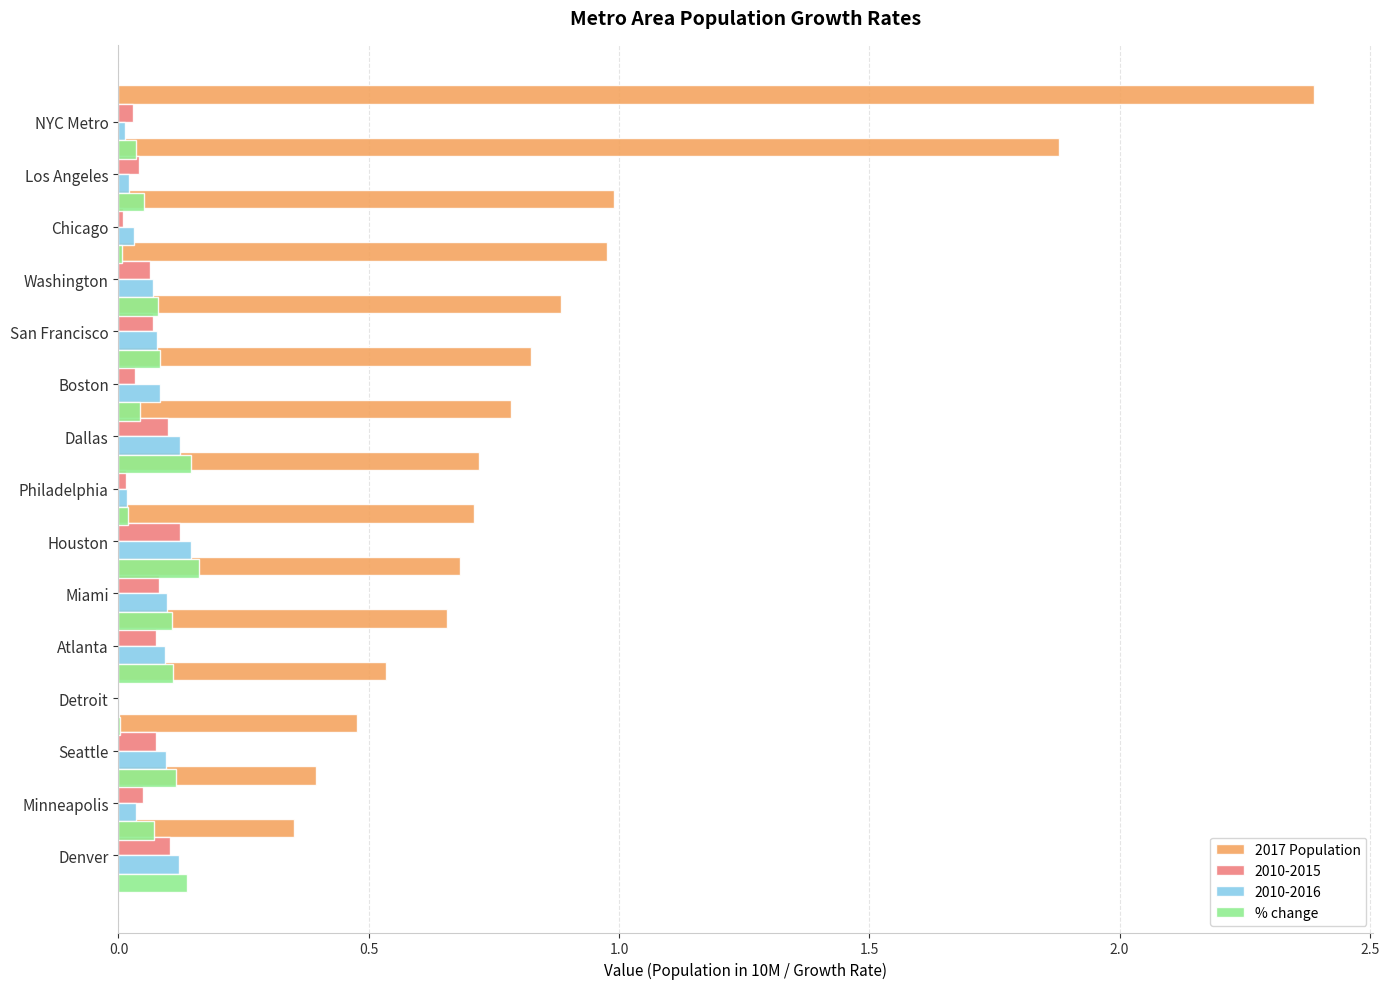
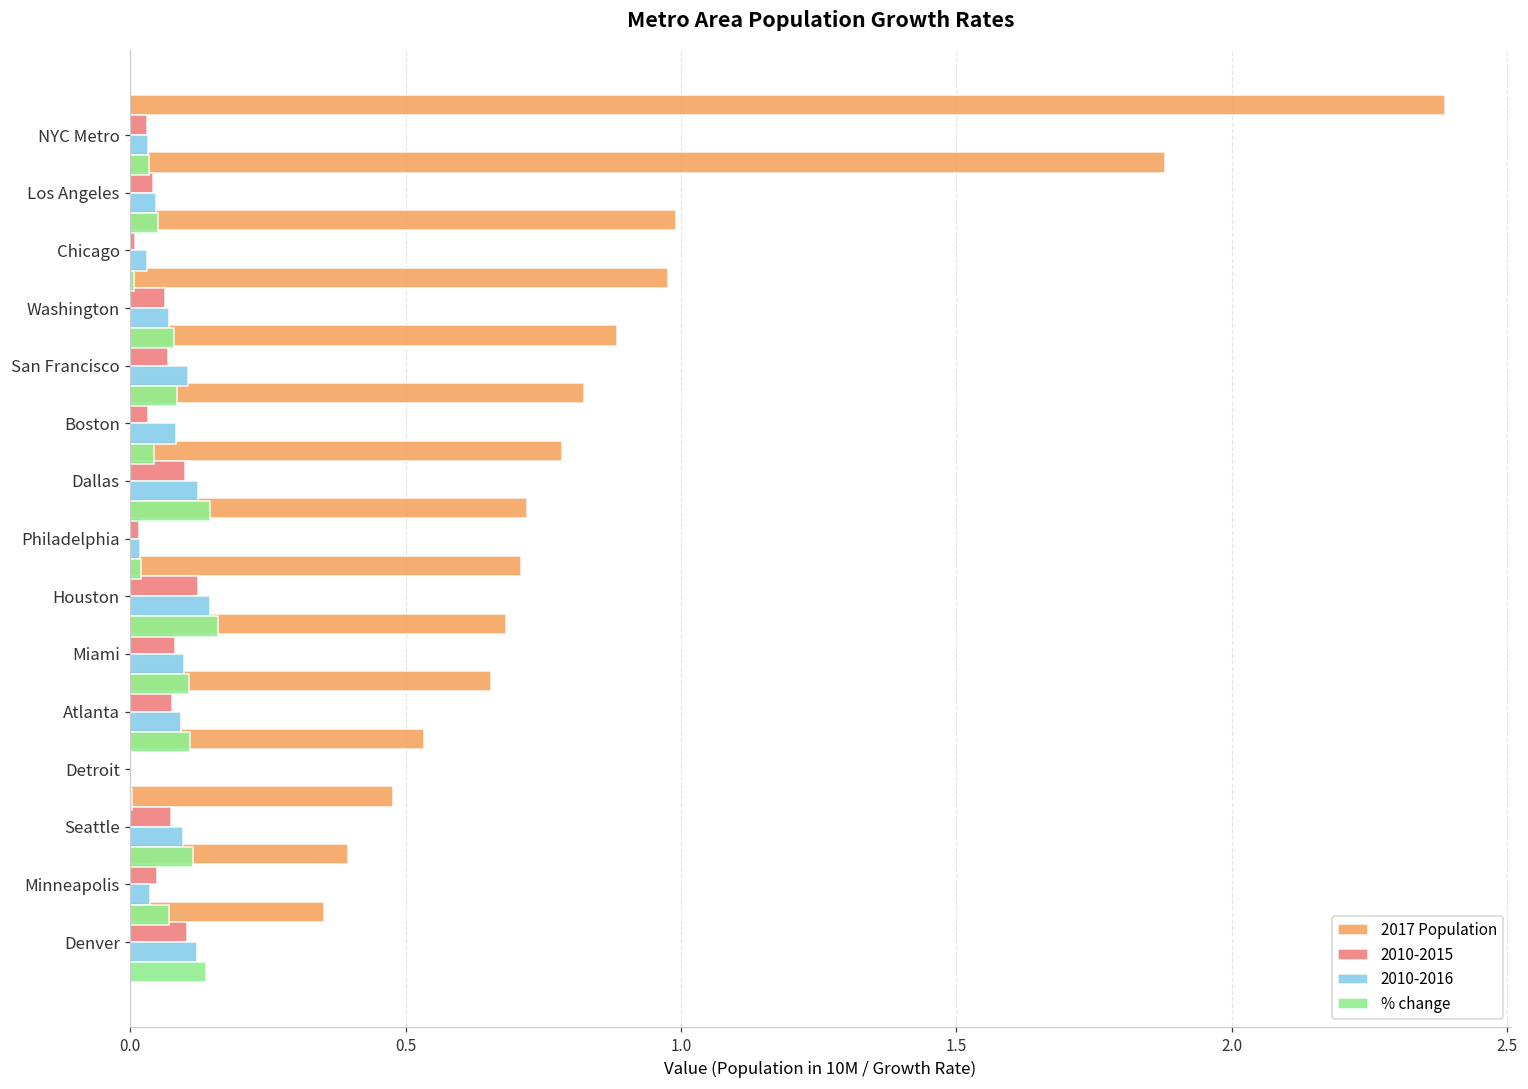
  {
    "2010-2016": {
-     "NYC Metro": 0.01,
-     "Los Angeles": 0.02,
+     "NYC Metro": 0.03,
+     "Los Angeles": 0.05,
      "Chicago": 0.03,
      "Washington": 0.07,
-     "San Francisco": 0.08,
+     "San Francisco": 0.10,
      "Boston": 0.08,
      "Dallas": 0.12,
      "Philadelphia": 0.02,
      "Houston": 0.14,
      "Miami": 0.10,
      "Atlanta": 0.09,
      "Seattle": 0.10,
      "Minneapolis": 0.04,
      "Denver": 0.12
    }
  }
